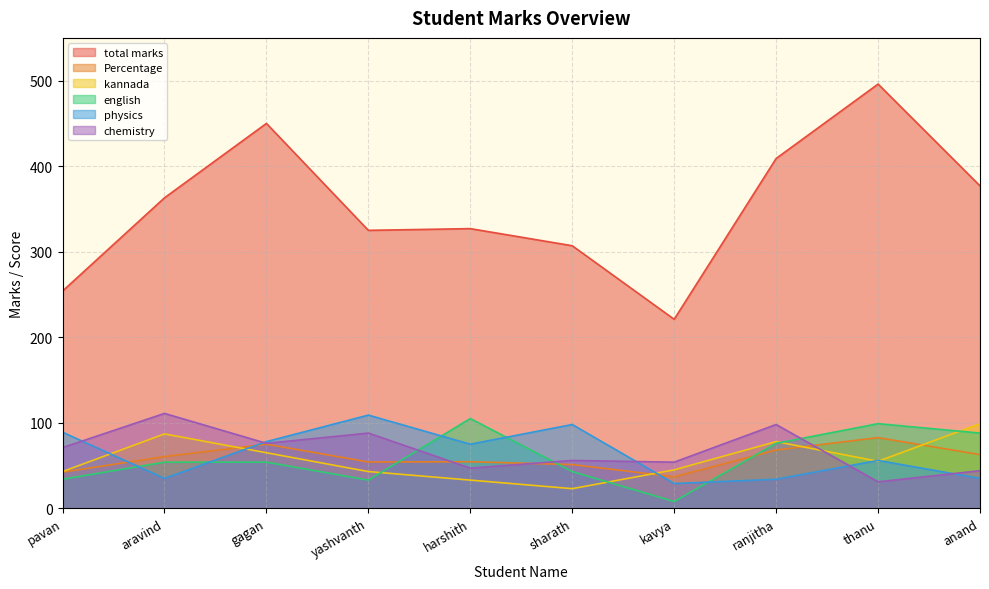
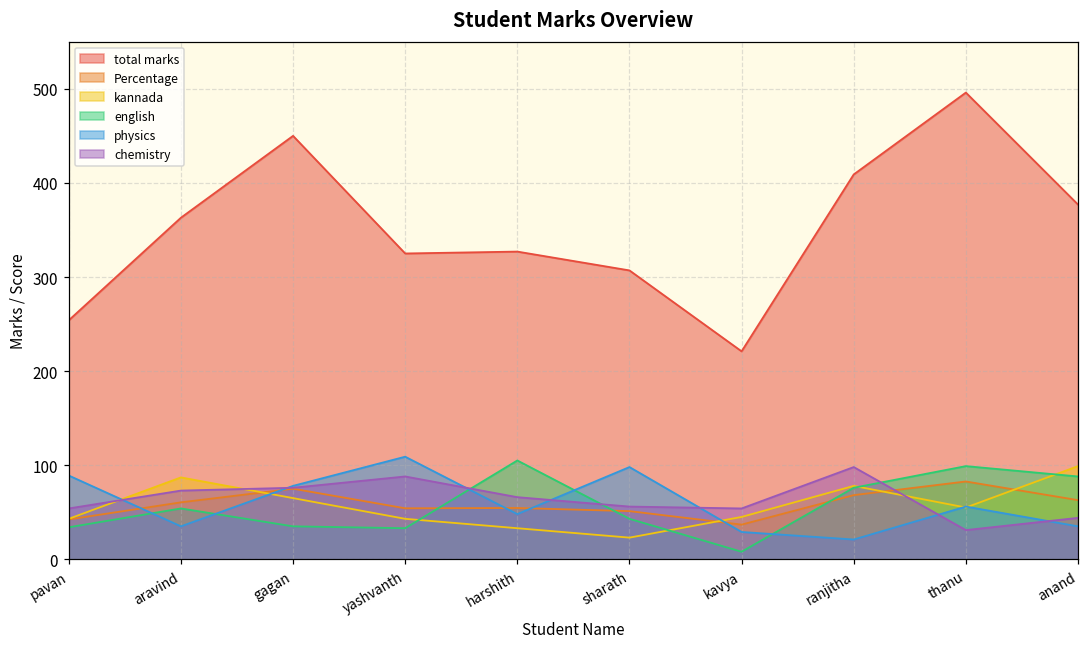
  {
    "english": {
      "pavan": 30,
      "aravind": 50,
-     "gagan": 50,
+     "gagan": 40,
      "yashvanth": 30,
      "harshith": 110,
      "sharath": 40,
      "kavya": 10,
      "thanu": 100,
      "anand": 90
    },
    "physics": {
      "pavan": 90,
      "aravind": 40,
      "yashvanth": 110,
-     "harshith": 80,
+     "harshith": 50,
      "sharath": 100,
      "kavya": 30,
-     "ranjitha": 30,
+     "ranjitha": 20,
      "anand": 40
    },
    "chemistry": {
-     "pavan": 70,
-     "aravind": 110,
+     "pavan": 50,
+     "aravind": 70,
      "yashvanth": 90,
-     "harshith": 50,
+     "harshith": 70,
      "sharath": 60,
      "kavya": 50,
      "ranjitha": 100,
      "thanu": 30,
      "anand": 40
    }
  }
